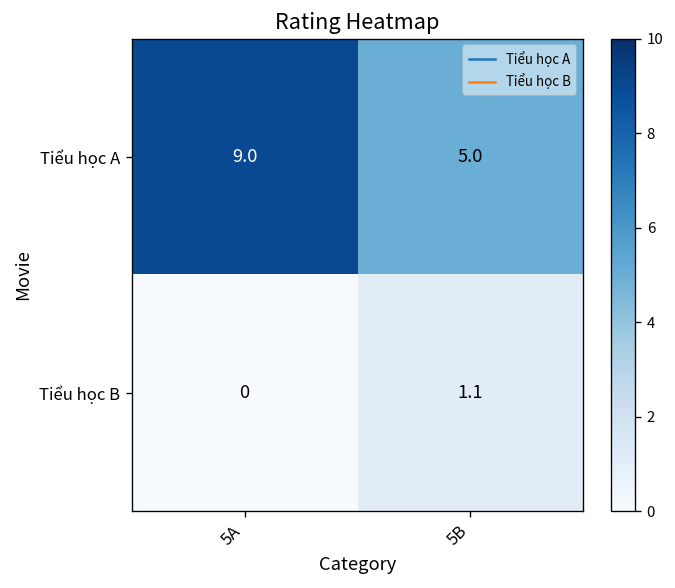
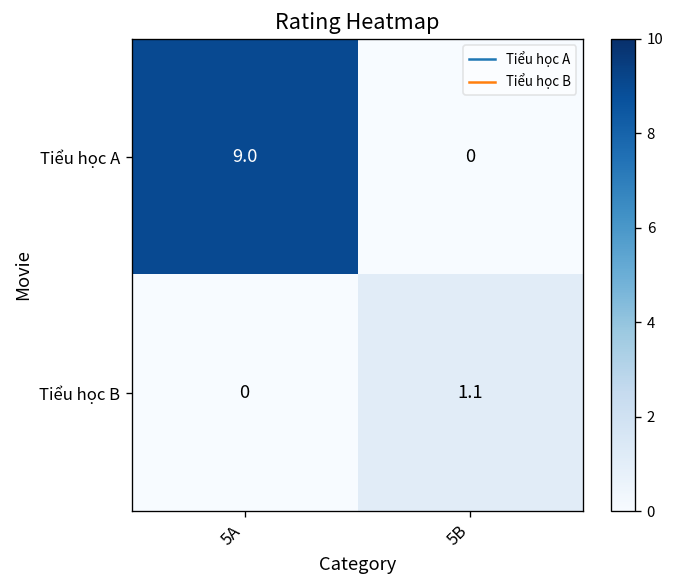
  {
    "Tiểu học A": {
      "5A": 9.0,
-     "5B": 5.0
+     "5B": 0
    },
    "Tiểu học B": {
      "5A": 0,
      "5B": 1.1
    }
  }
